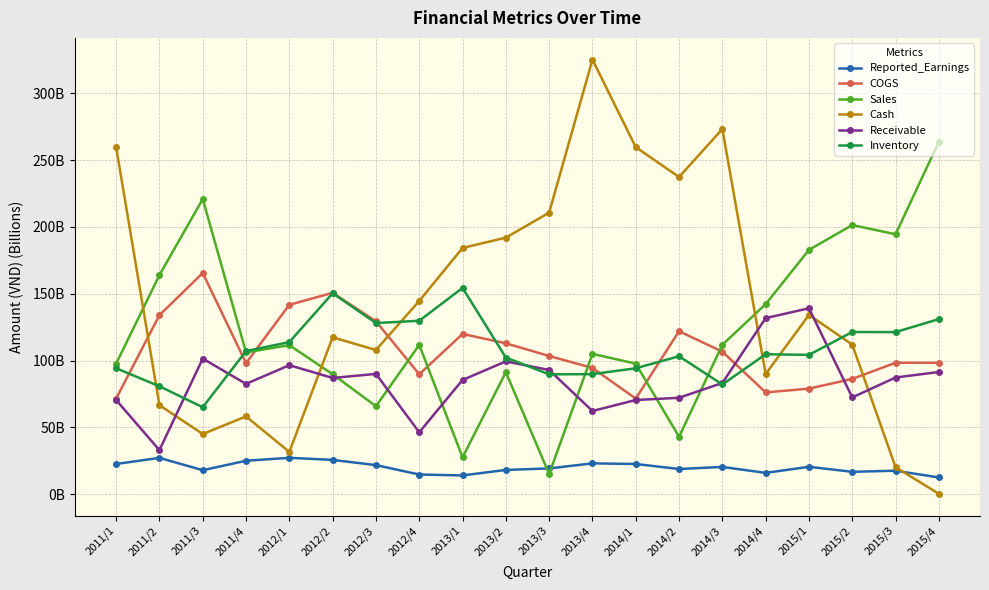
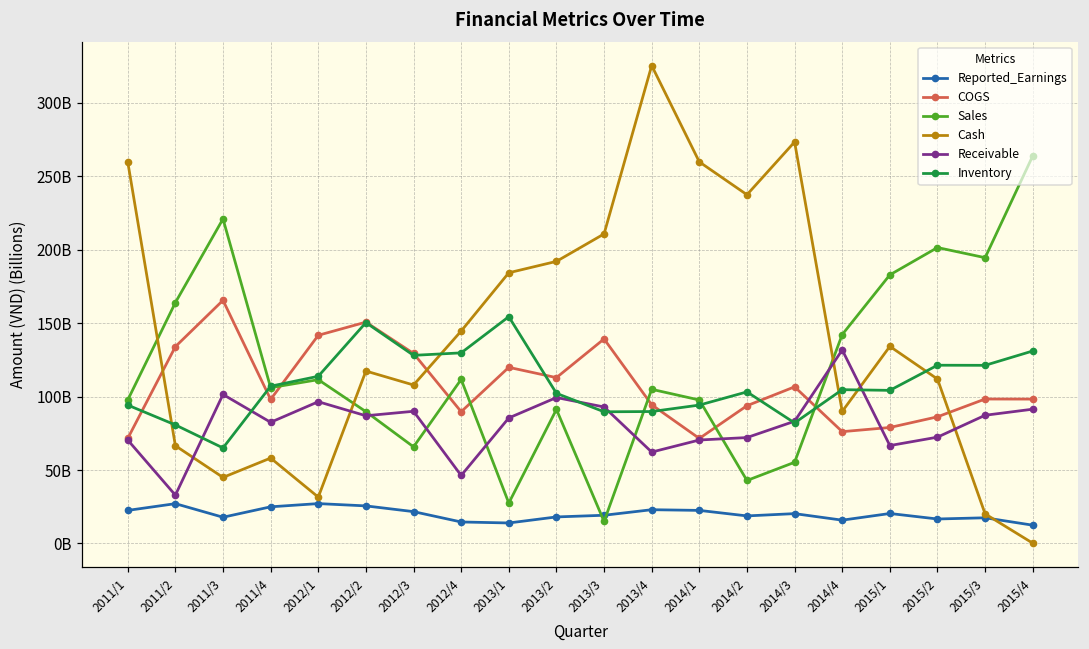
  {
    "Reported_Earnings": {
      "2011/1": 23000000000,
      "2011/2": 27000000000,
      "2011/3": 18000000000,
      "2011/4": 25000000000,
      "2012/1": 27000000000,
      "2012/2": 26000000000,
      "2012/3": 22000000000,
      "2012/4": 15000000000,
      "2013/1": 14000000000,
      "2013/2": 18000000000,
      "2013/3": 19000000000,
      "2013/4": 23000000000,
      "2014/1": 23000000000,
      "2014/2": 19000000000,
      "2014/3": 20000000000,
      "2014/4": 16000000000,
      "2015/1": 20000000000,
      "2015/2": 17000000000,
      "2015/3": 17000000000,
      "2015/4": 12000000000
    },
    "COGS": {
      "2011/2": 134000000000,
      "2011/3": 165000000000,
      "2011/4": 98000000000,
      "2012/1": 142000000000,
      "2012/4": 90000000000,
      "2013/1": 120000000000,
      "2013/2": 113000000000,
-     "2013/3": 103000000000,
+     "2013/3": 139000000000,
      "2013/4": 94000000000,
-     "2014/2": 122000000000,
+     "2014/2": 94000000000,
      "2014/3": 107000000000,
      "2014/4": 76000000000,
      "2015/1": 79000000000,
      "2015/2": 86000000000,
      "2015/3": 98000000000,
      "2015/4": 98000000000
    },
    "Sales": {
      "2011/1": 98000000000,
      "2011/2": 164000000000,
      "2011/3": 221000000000,
      "2012/1": 111000000000,
      "2012/2": 90000000000,
      "2012/3": 66000000000,
      "2012/4": 112000000000,
      "2013/1": 28000000000,
      "2013/2": 91000000000,
      "2013/3": 15000000000,
      "2013/4": 105000000000,
      "2014/1": 98000000000,
      "2014/2": 43000000000,
-     "2014/3": 112000000000,
+     "2014/3": 55000000000,
      "2014/4": 142000000000,
      "2015/1": 183000000000,
      "2015/2": 201000000000,
      "2015/3": 195000000000
    },
    "Cash": {
      "2011/1": 260000000000,
      "2011/2": 67000000000,
      "2011/3": 45000000000,
      "2011/4": 58000000000,
      "2012/1": 32000000000,
      "2012/2": 117000000000,
      "2012/3": 108000000000,
      "2012/4": 145000000000,
      "2013/1": 184000000000,
      "2013/2": 192000000000,
      "2013/3": 211000000000,
      "2013/4": 325000000000,
      "2014/1": 260000000000,
      "2014/2": 237000000000,
      "2014/3": 273000000000,
      "2014/4": 90000000000,
      "2015/1": 134000000000,
      "2015/2": 112000000000,
      "2015/3": 20000000000,
      "2015/4": 0
    },
    "Receivable": {
      "2011/2": 33000000000,
      "2011/3": 101000000000,
      "2011/4": 82000000000,
      "2012/1": 96000000000,
      "2012/2": 87000000000,
      "2012/3": 90000000000,
      "2012/4": 46000000000,
      "2013/1": 85000000000,
      "2013/2": 99000000000,
      "2013/3": 93000000000,
      "2013/4": 62000000000,
      "2014/2": 72000000000,
      "2014/4": 132000000000,
-     "2015/1": 139000000000,
+     "2015/1": 67000000000,
      "2015/2": 72000000000,
      "2015/3": 87000000000,
      "2015/4": 91000000000
    },
    "Inventory": {
      "2011/1": 94000000000,
      "2011/2": 81000000000,
      "2011/3": 65000000000,
      "2012/1": 114000000000,
      "2012/4": 130000000000,
      "2013/1": 154000000000,
      "2013/2": 102000000000,
      "2013/3": 90000000000,
      "2013/4": 90000000000,
      "2014/1": 94000000000,
      "2014/2": 103000000000,
      "2014/4": 105000000000,
      "2015/1": 104000000000,
      "2015/2": 121000000000,
      "2015/3": 121000000000,
      "2015/4": 131000000000
    }
  }
